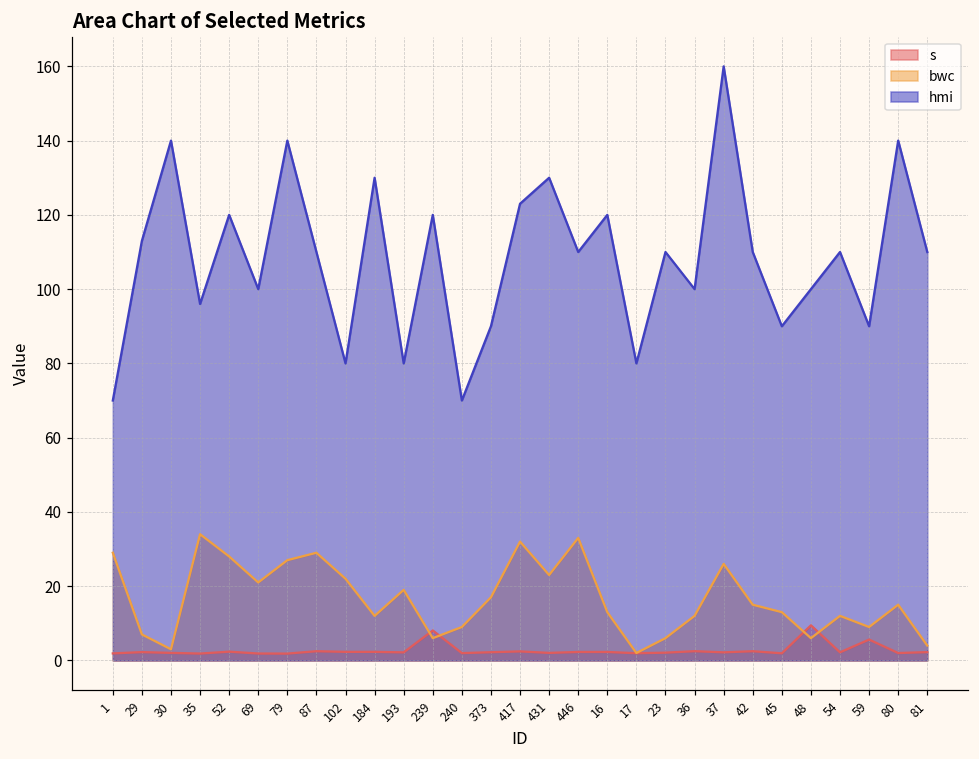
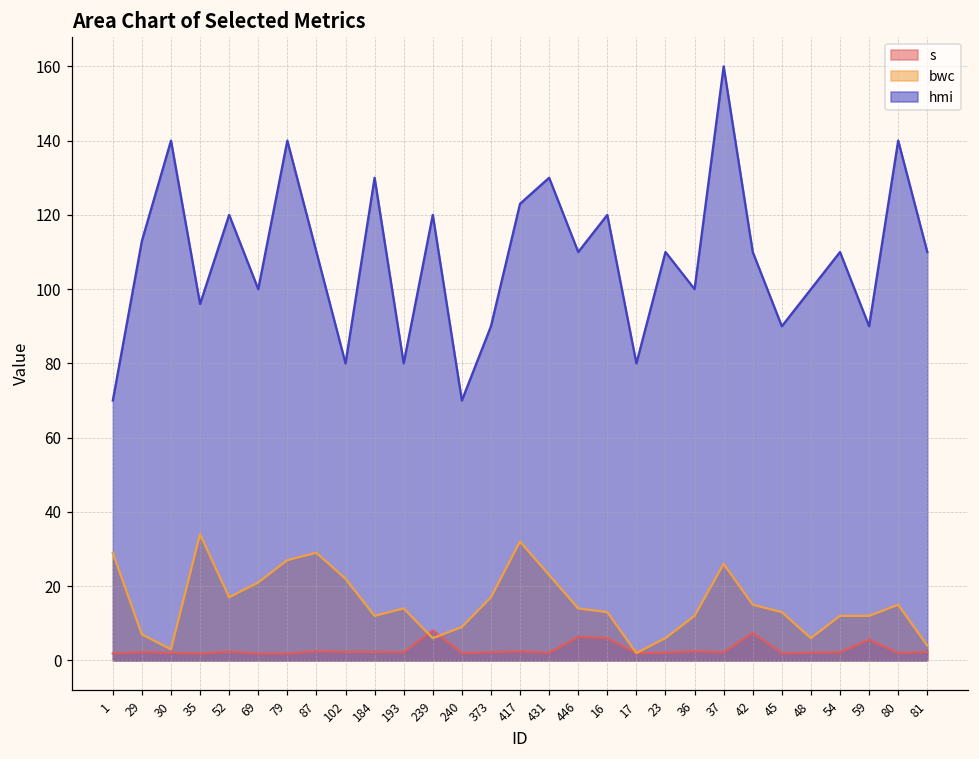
  {
    "s": {
      "1": 2,
      "29": 2,
      "30": 2,
      "35": 2,
      "52": 2,
      "69": 2,
      "79": 2,
      "87": 2,
      "102": 2,
      "184": 2,
      "193": 2,
      "239": 8,
      "240": 2,
      "373": 2,
      "417": 2,
      "431": 2,
-     "446": 2,
-     "16": 2,
+     "446": 6,
+     "16": 6,
      "23": 2,
      "36": 2,
      "37": 2,
-     "42": 2,
+     "42": 7,
      "45": 2,
-     "48": 9,
+     "48": 2,
      "54": 2,
      "59": 6,
      "80": 2,
      "81": 2
    },
    "bwc": {
      "1": 29,
      "29": 7,
      "30": 3,
      "35": 34,
-     "52": 28,
+     "52": 17,
      "69": 21,
      "79": 27,
      "87": 29,
      "102": 22,
      "184": 12,
-     "193": 19,
+     "193": 14,
      "239": 6,
      "240": 9,
      "373": 17,
      "417": 32,
      "431": 23,
-     "446": 33,
+     "446": 14,
      "16": 13,
      "23": 6,
      "36": 12,
      "37": 26,
      "42": 15,
      "45": 13,
      "48": 6,
      "54": 12,
-     "59": 9,
+     "59": 12,
      "80": 15,
      "81": 4
    },
    "hmi": {
      "1": 70,
      "29": 113,
      "30": 140,
      "35": 96,
      "52": 120,
      "69": 100,
      "79": 140,
      "87": 110,
      "102": 80,
      "184": 130,
      "193": 80,
      "239": 120,
      "240": 70,
      "373": 90,
      "417": 123,
      "431": 130,
      "446": 110,
      "16": 120,
      "17": 80,
      "23": 110,
      "36": 100,
      "37": 160,
      "42": 110,
      "45": 90,
      "48": 100,
      "54": 110,
      "59": 90,
      "80": 140,
      "81": 110
    }
  }
